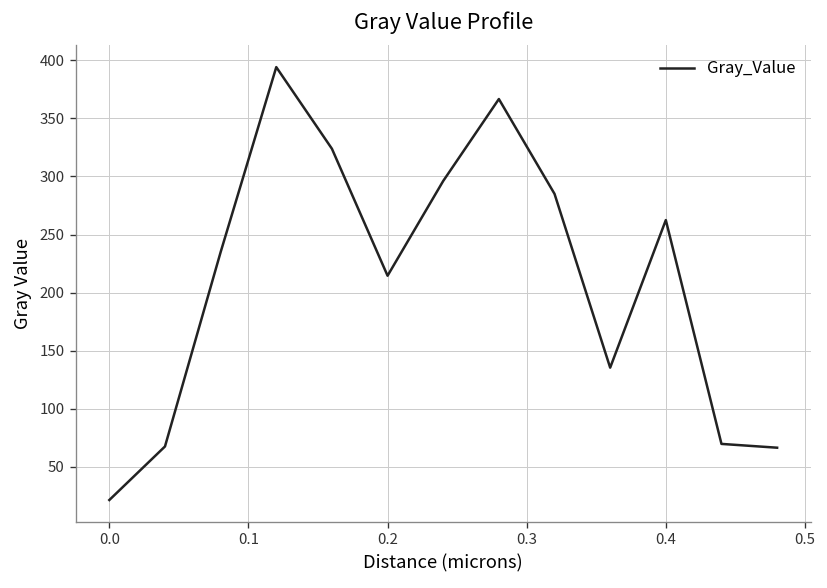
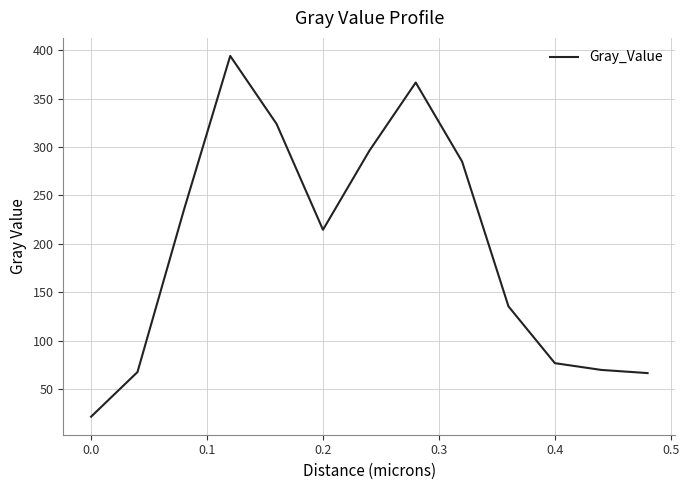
  {
    "0.0": 20,
    "0.2": 210,
-   "0.4": 260
+   "0.4": 80
  }
